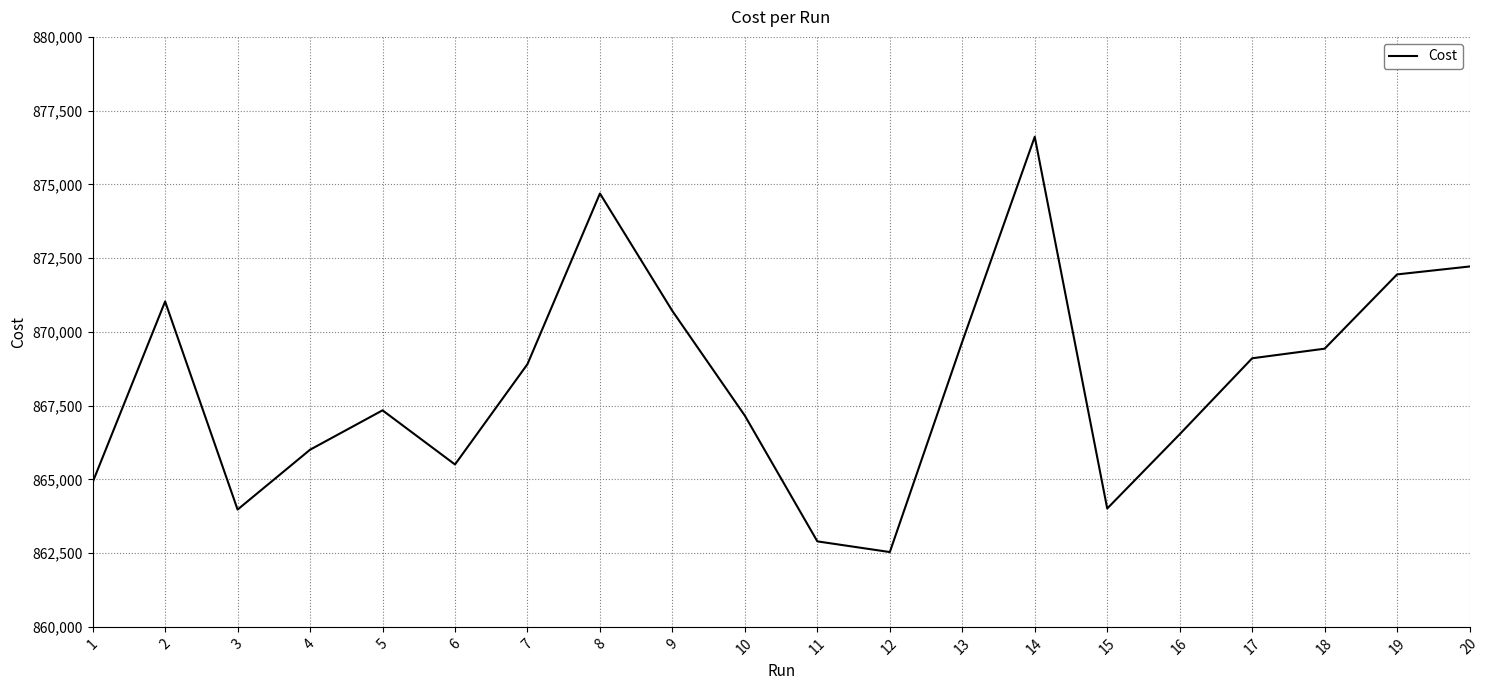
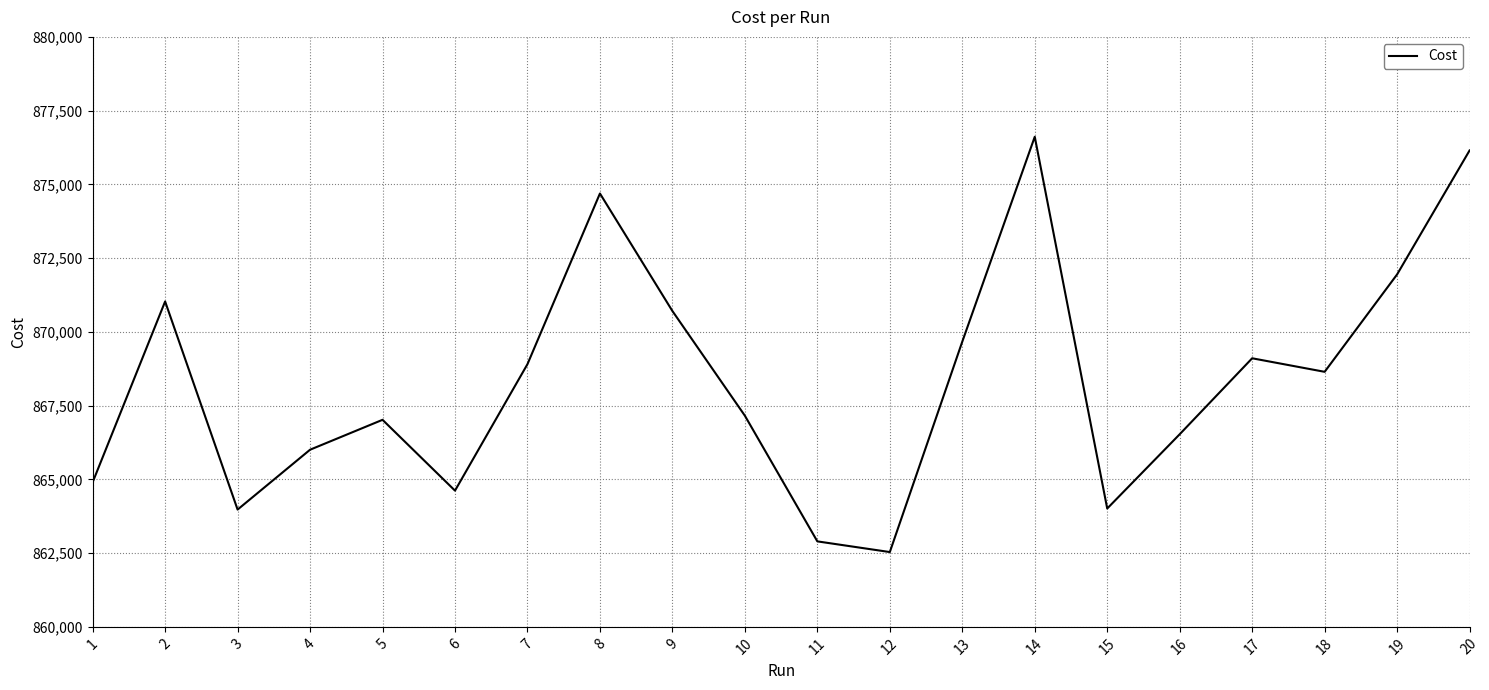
  {
    "1": "864,900",
    "2": "871,000",
    "3": "864,000",
    "4": "866,000",
-   "5": "867,300",
-   "6": "865,500",
+   "5": "867,000",
+   "6": "864,600",
    "7": "868,900",
    "8": "874,700",
    "9": "870,700",
    "10": "867,200",
    "11": "862,900",
    "12": "862,500",
    "13": "869,700",
    "14": "876,600",
    "15": "864,000",
    "16": "866,500",
    "17": "869,100",
-   "18": "869,400",
+   "18": "868,600",
    "19": "871,900",
-   "20": "872,200"
+   "20": "876,100"
  }
